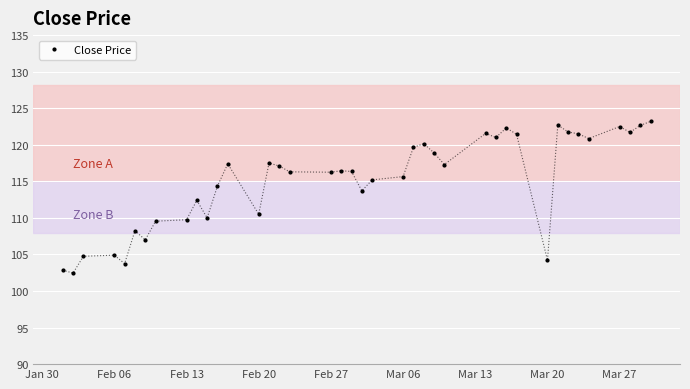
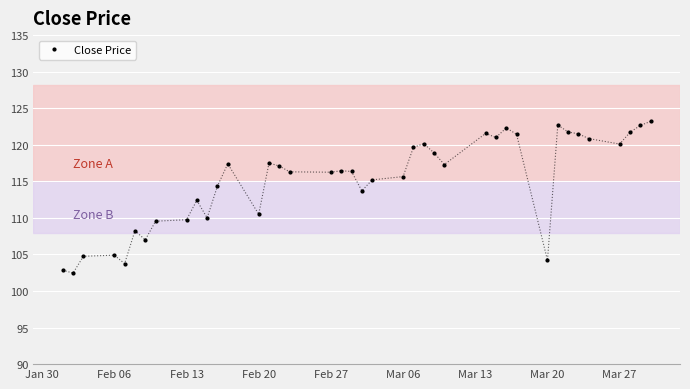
  {
    "Feb 06": 105,
    "Feb 13": 110,
    "Feb 20": 111,
    "Feb 27": 116,
    "Mar 06": 116,
    "Mar 20": 104,
-   "Mar 27": 123
+   "Mar 27": 120
  }
